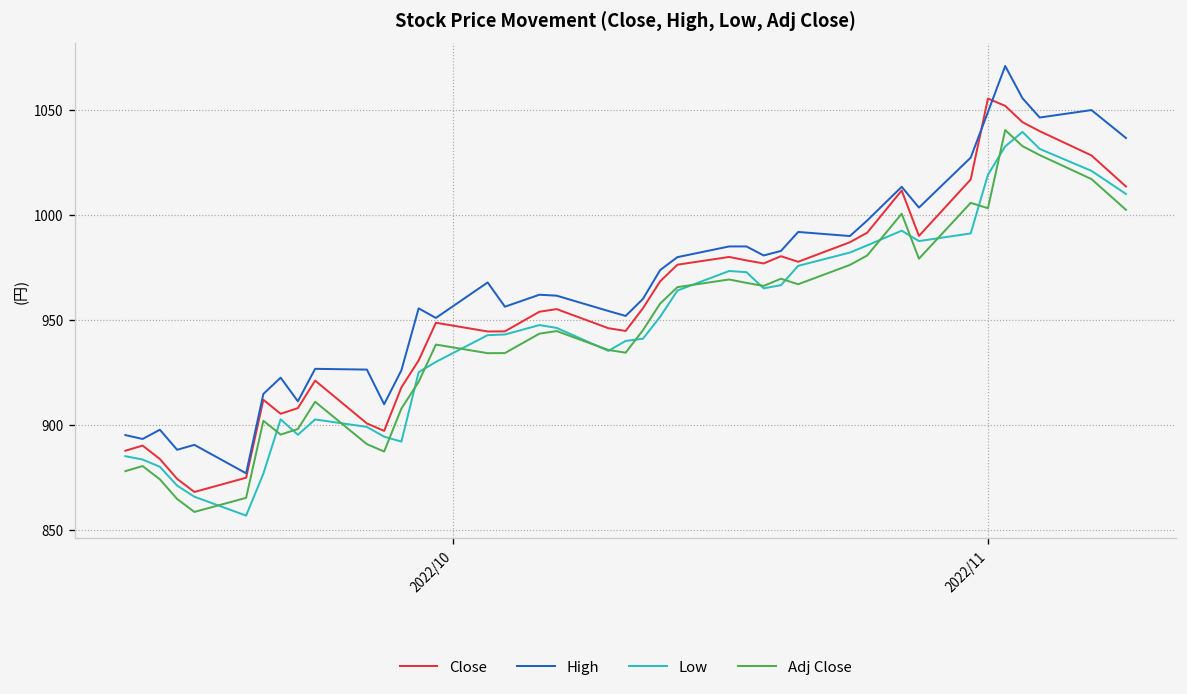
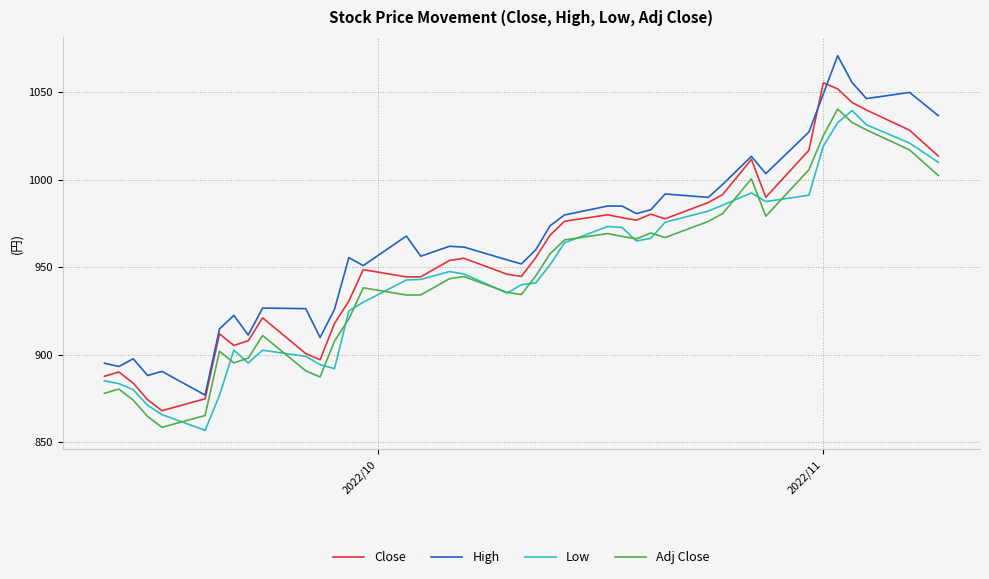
  {
    "Close": {
      "2022/11": 1055
    },
    "High": {
      "2022/11": 1049
    },
    "Low": {
      "2022/11": 1019
    },
    "Adj Close": {
-     "2022/11": 1003
+     "2022/11": 1025
    }
  }
